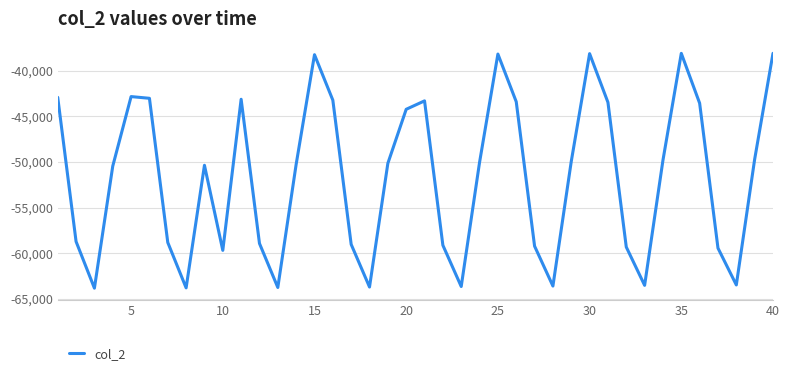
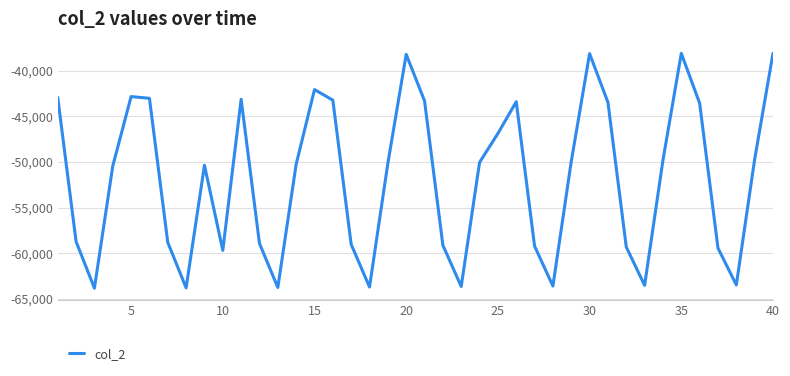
  {
    "5": "-43,000",
    "10": "-60,000",
-   "15": "-38,000",
-   "20": "-44,000",
-   "25": "-38,000",
+   "15": "-42,000",
+   "20": "-38,000",
+   "25": "-47,000",
    "30": "-38,000",
    "35": "-38,000",
    "40": "-38,000"
  }
